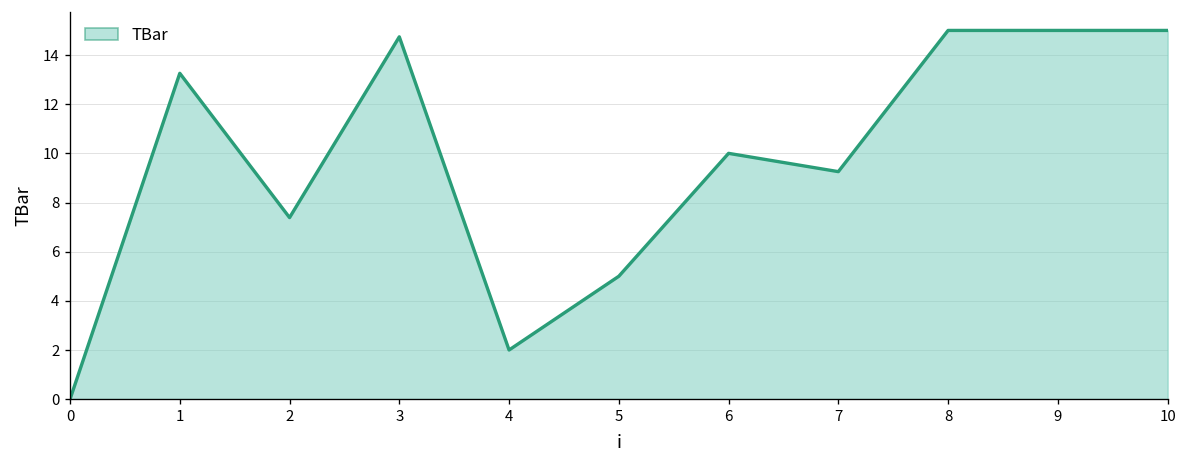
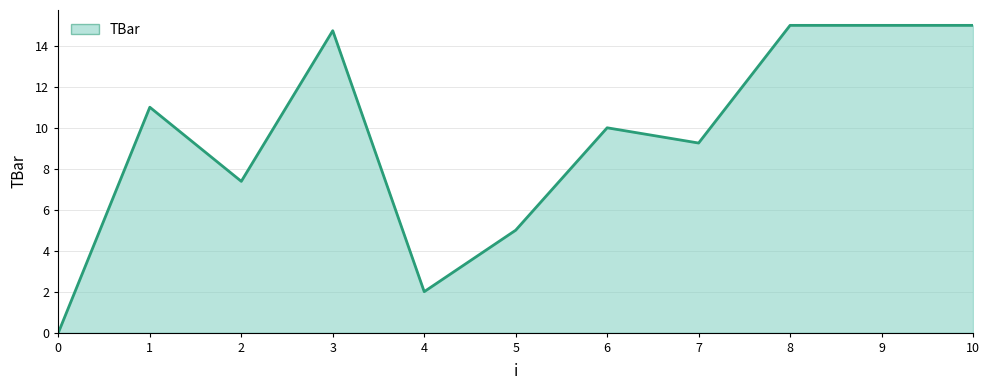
  {
    "0": 0.0,
-   "1": 13.3,
+   "1": 11.0,
    "2": 7.4,
    "3": 14.7,
    "4": 2.0,
    "5": 5.0,
    "6": 10.0,
    "7": 9.3,
    "8": 15.0,
    "9": 15.0,
    "10": 15.0
  }
